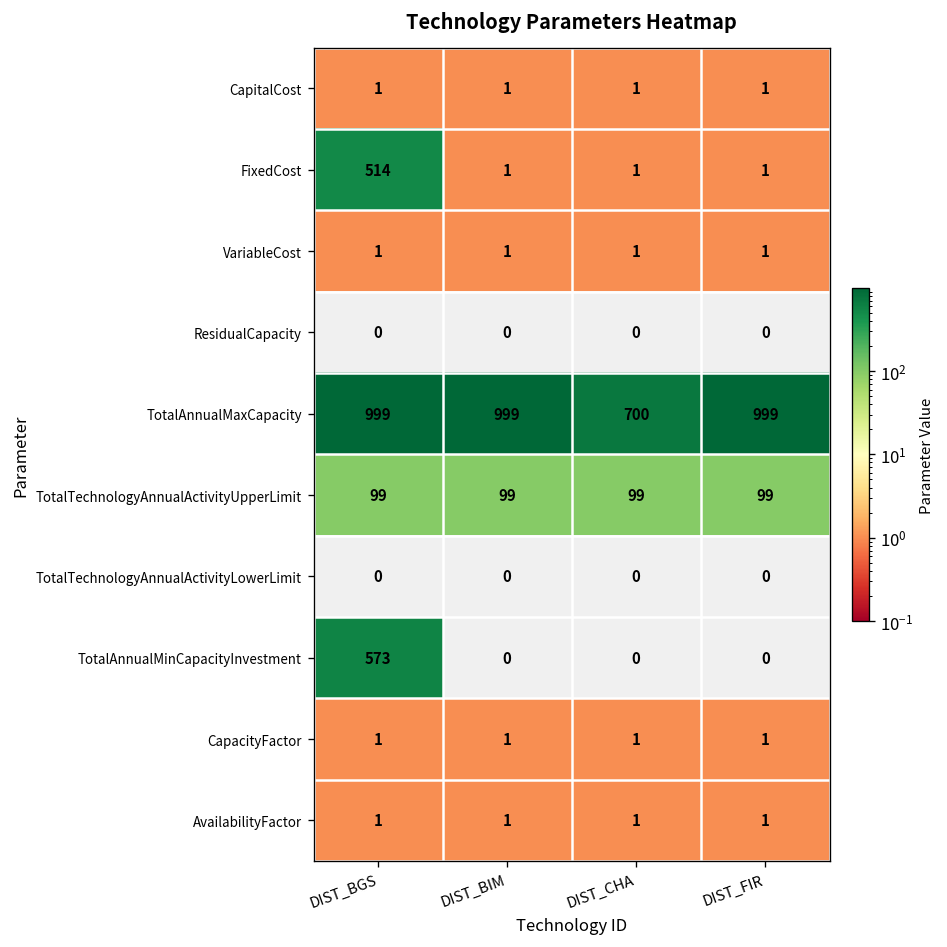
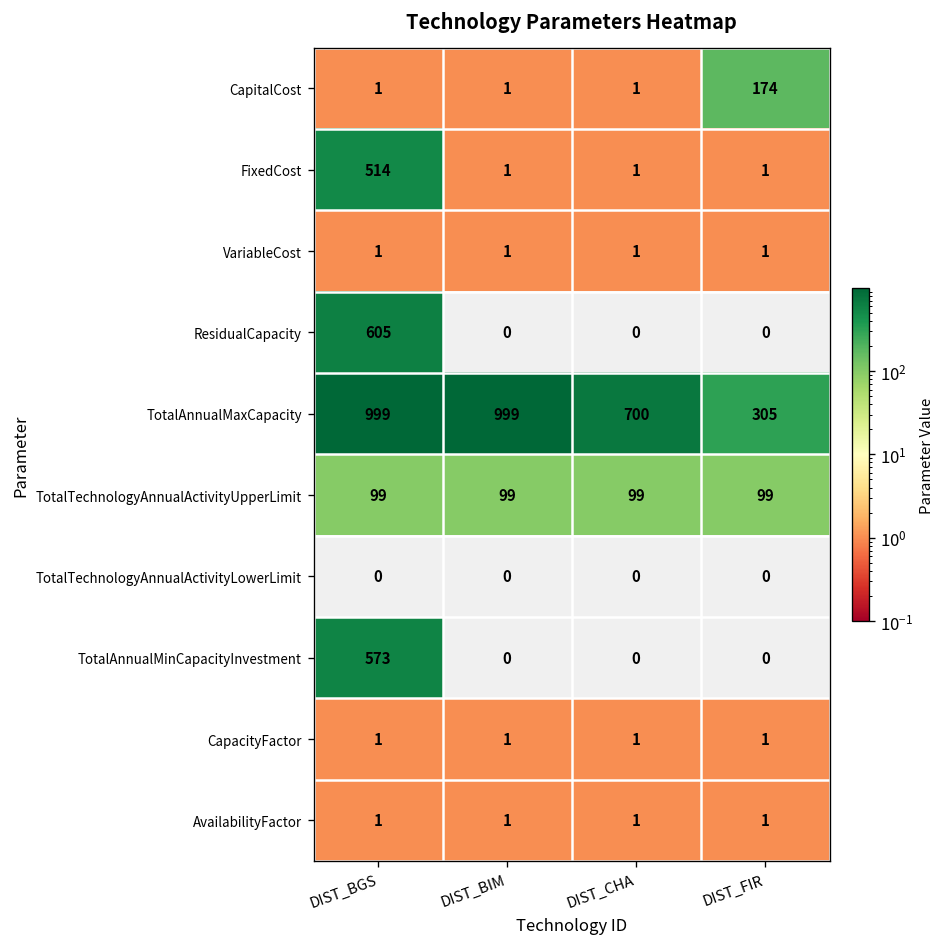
  {
    "CapitalCost": {
      "DIST_BGS": 1,
      "DIST_BIM": 1,
      "DIST_CHA": 1,
-     "DIST_FIR": 1
+     "DIST_FIR": 174
    },
    "FixedCost": {
      "DIST_BGS": 514,
      "DIST_BIM": 1,
      "DIST_CHA": 1,
      "DIST_FIR": 1
    },
    "VariableCost": {
      "DIST_BGS": 1,
      "DIST_BIM": 1,
      "DIST_CHA": 1,
      "DIST_FIR": 1
    },
    "ResidualCapacity": {
-     "DIST_BGS": 0,
+     "DIST_BGS": 605,
      "DIST_BIM": 0,
      "DIST_CHA": 0,
      "DIST_FIR": 0
    },
    "TotalAnnualMaxCapacity": {
      "DIST_BGS": 999,
      "DIST_BIM": 999,
      "DIST_CHA": 700,
-     "DIST_FIR": 999
+     "DIST_FIR": 305
    },
    "TotalTechnologyAnnualActivityUpperLimit": {
      "DIST_BGS": 99,
      "DIST_BIM": 99,
      "DIST_CHA": 99,
      "DIST_FIR": 99
    },
    "TotalTechnologyAnnualActivityLowerLimit": {
      "DIST_BGS": 0,
      "DIST_BIM": 0,
      "DIST_CHA": 0,
      "DIST_FIR": 0
    },
    "TotalAnnualMinCapacityInvestment": {
      "DIST_BGS": 573,
      "DIST_BIM": 0,
      "DIST_CHA": 0,
      "DIST_FIR": 0
    },
    "CapacityFactor": {
      "DIST_BGS": 1,
      "DIST_BIM": 1,
      "DIST_CHA": 1,
      "DIST_FIR": 1
    },
    "AvailabilityFactor": {
      "DIST_BGS": 1,
      "DIST_BIM": 1,
      "DIST_CHA": 1,
      "DIST_FIR": 1
    }
  }
